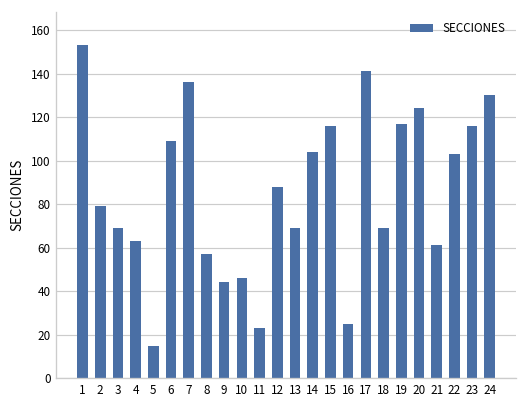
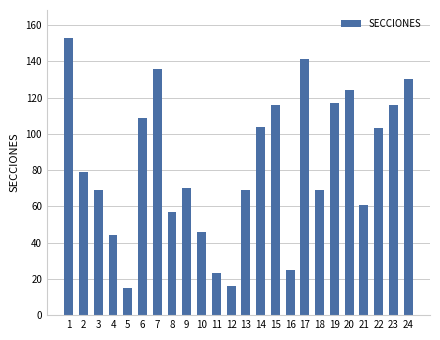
  {
    "1": 153,
    "2": 79,
    "3": 69,
-   "4": 63,
+   "4": 44,
    "5": 15,
    "6": 109,
    "7": 136,
    "8": 57,
-   "9": 44,
+   "9": 70,
    "10": 46,
    "11": 23,
-   "12": 88,
+   "12": 16,
    "13": 69,
    "14": 104,
    "15": 116,
    "16": 25,
    "17": 141,
    "18": 69,
    "19": 117,
    "20": 124,
    "21": 61,
    "22": 103,
    "23": 116,
    "24": 130
  }
